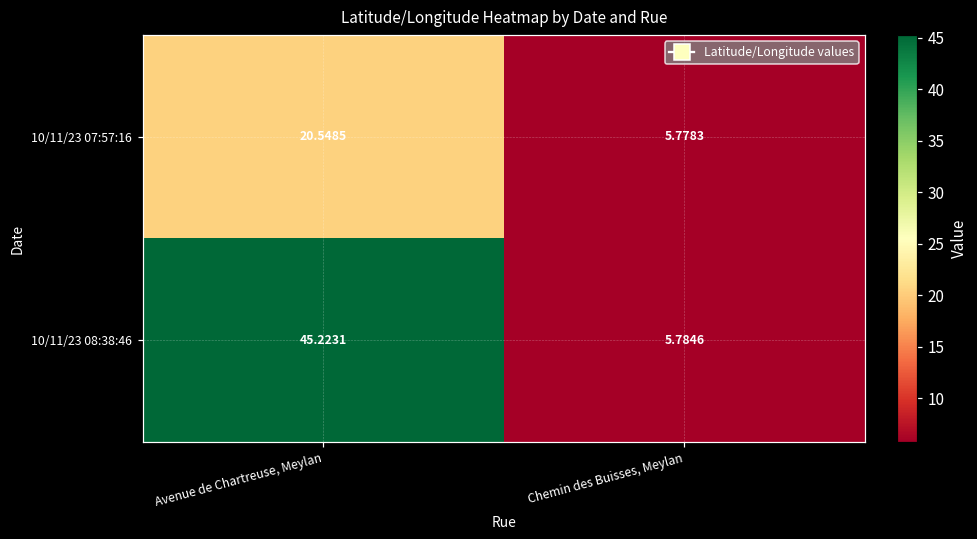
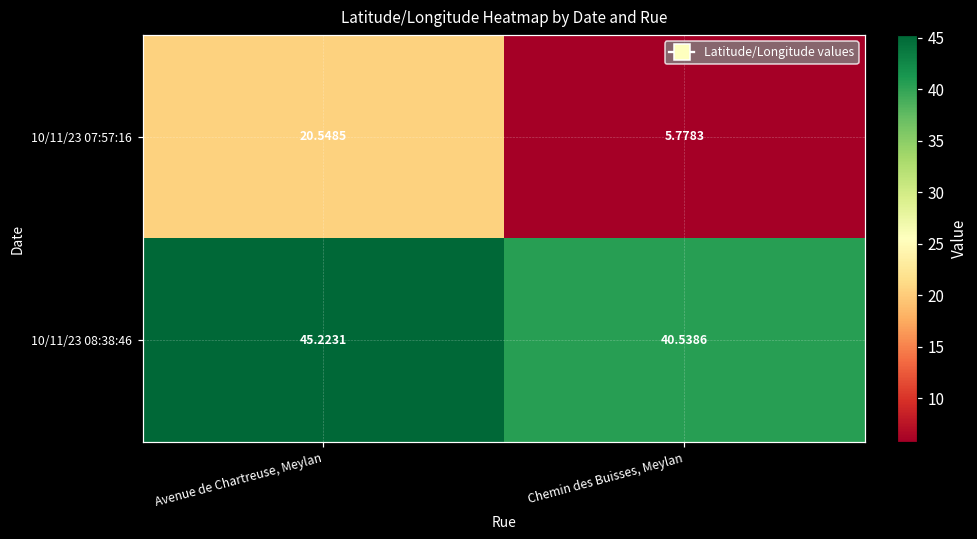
  {
    "10/11/23 07:57:16": {
      "Avenue de Chartreuse, Meylan": 20.5485,
      "Chemin des Buisses, Meylan": 5.7783
    },
    "10/11/23 08:38:46": {
      "Avenue de Chartreuse, Meylan": 45.2231,
-     "Chemin des Buisses, Meylan": 5.7846
+     "Chemin des Buisses, Meylan": 40.5386
    }
  }
